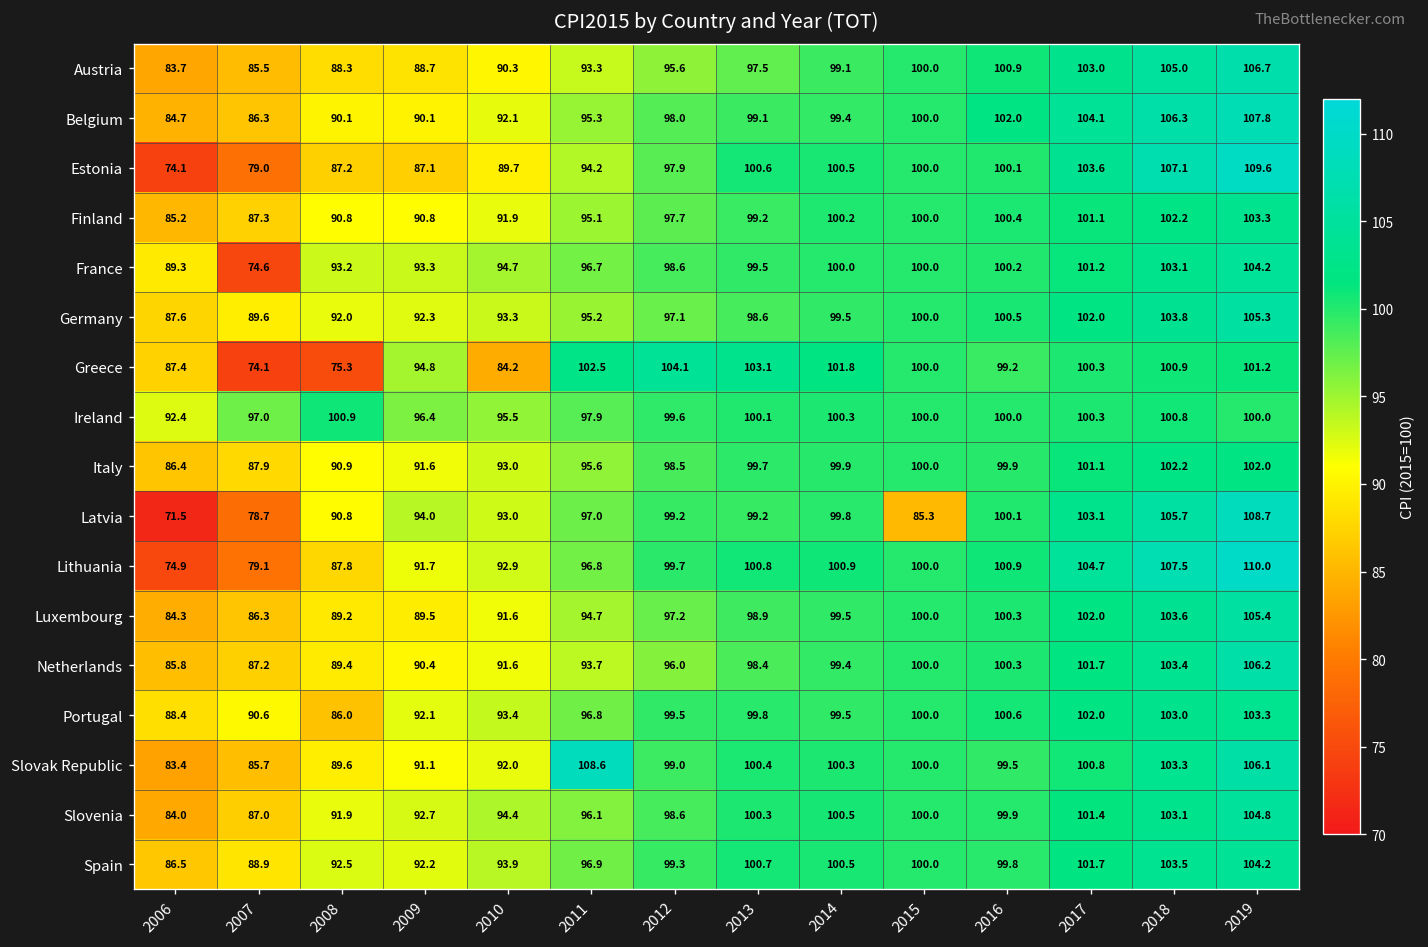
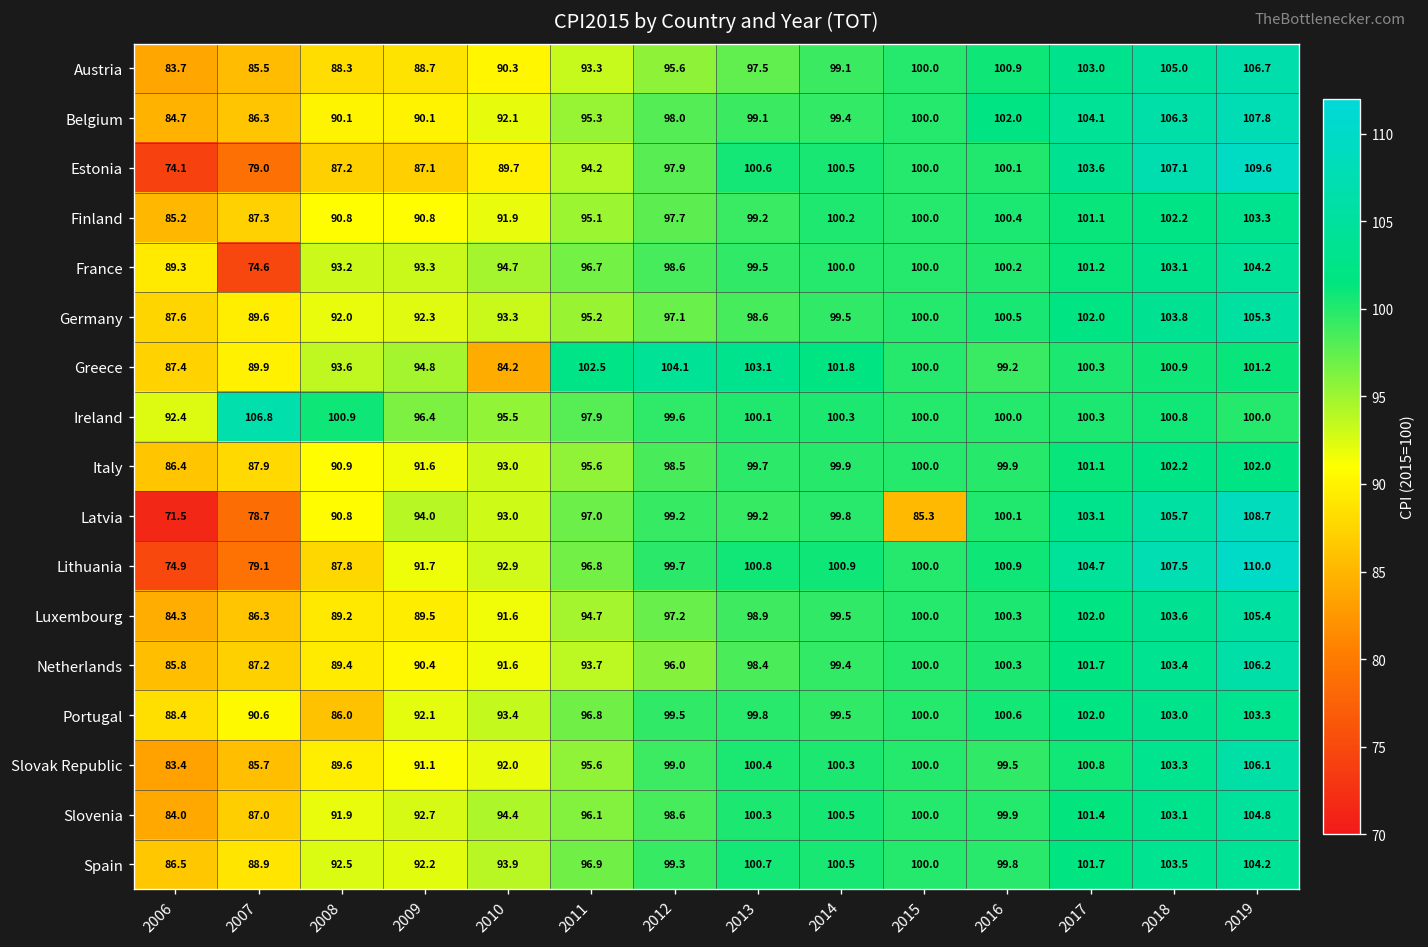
  {
    "Greece": {
      "2006": 87.4,
-     "2007": 74.1,
-     "2008": 75.3,
+     "2007": 89.9,
+     "2008": 93.6,
      "2009": 94.8,
      "2010": 84.2,
      "2011": 102.5,
      "2012": 104.1,
      "2013": 103.1,
      "2014": 101.8,
      "2015": 100.0,
      "2016": 99.2,
      "2017": 100.3,
      "2018": 100.9,
      "2019": 101.2
    },
    "Ireland": {
      "2006": 92.4,
-     "2007": 97.0,
+     "2007": 106.8,
      "2008": 100.9,
      "2009": 96.4,
      "2010": 95.5,
      "2011": 97.9,
      "2012": 99.6,
      "2013": 100.1,
      "2014": 100.3,
      "2015": 100.0,
      "2016": 100.0,
      "2017": 100.3,
      "2018": 100.8,
      "2019": 100.0
    },
    "Slovak Republic": {
      "2006": 83.4,
      "2007": 85.7,
      "2008": 89.6,
      "2009": 91.1,
      "2010": 92.0,
-     "2011": 108.6,
+     "2011": 95.6,
      "2012": 99.0,
      "2013": 100.4,
      "2014": 100.3,
      "2015": 100.0,
      "2016": 99.5,
      "2017": 100.8,
      "2018": 103.3,
      "2019": 106.1
    }
  }
